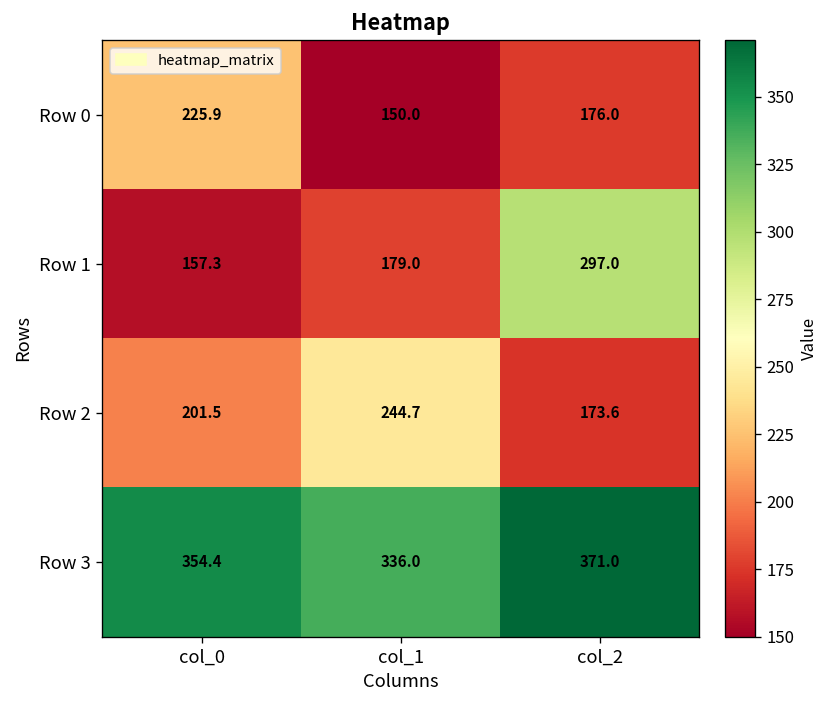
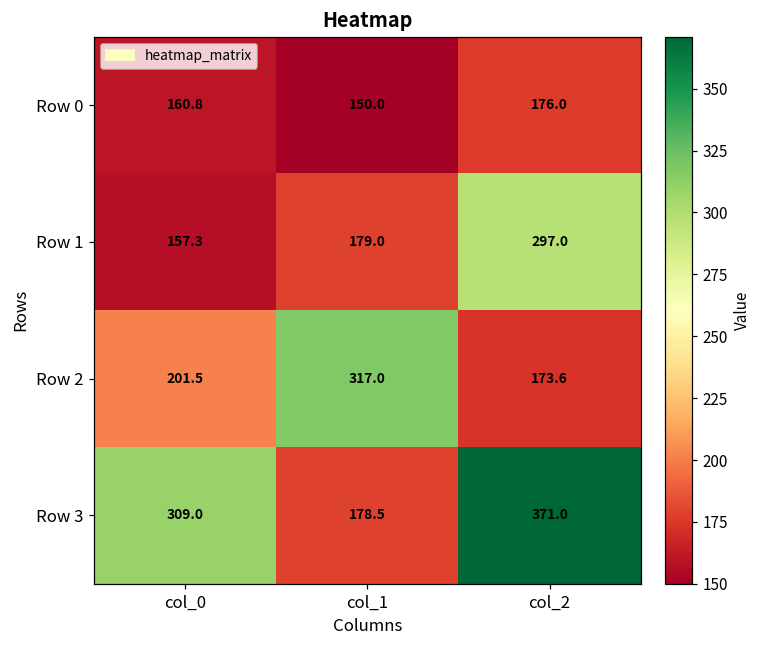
  {
    "Row 0": {
-     "col_0": 225.9,
+     "col_0": 160.8,
      "col_1": 150.0,
      "col_2": 176.0
    },
    "Row 1": {
      "col_0": 157.3,
      "col_1": 179.0,
      "col_2": 297.0
    },
    "Row 2": {
      "col_0": 201.5,
-     "col_1": 244.7,
+     "col_1": 317.0,
      "col_2": 173.6
    },
    "Row 3": {
-     "col_0": 354.4,
-     "col_1": 336.0,
+     "col_0": 309.0,
+     "col_1": 178.5,
      "col_2": 371.0
    }
  }
